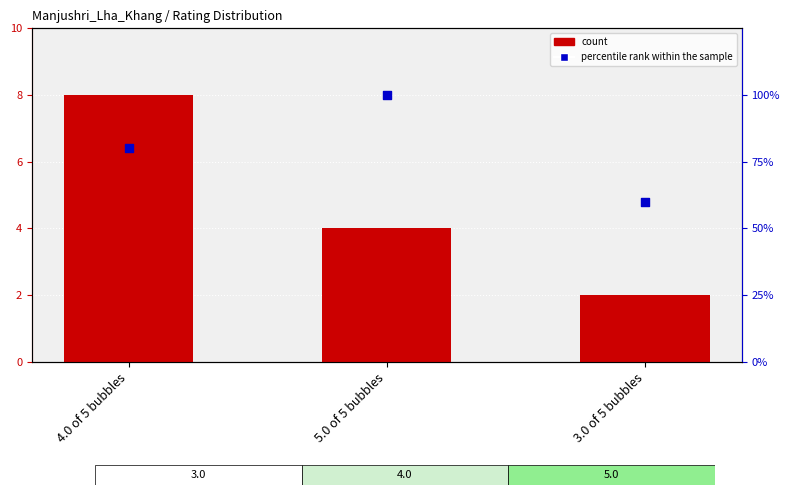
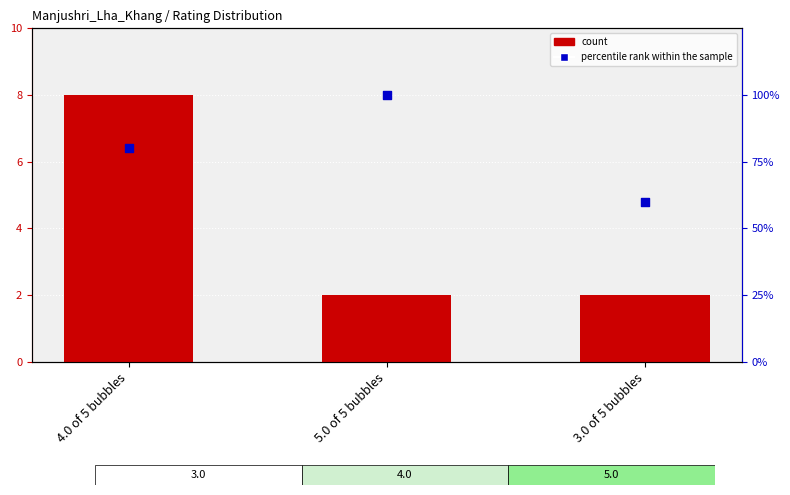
  {
    "count": {
      "4.0 of 5 bubbles": 8,
-     "5.0 of 5 bubbles": 4,
+     "5.0 of 5 bubbles": 2,
      "3.0 of 5 bubbles": 2
    }
  }
